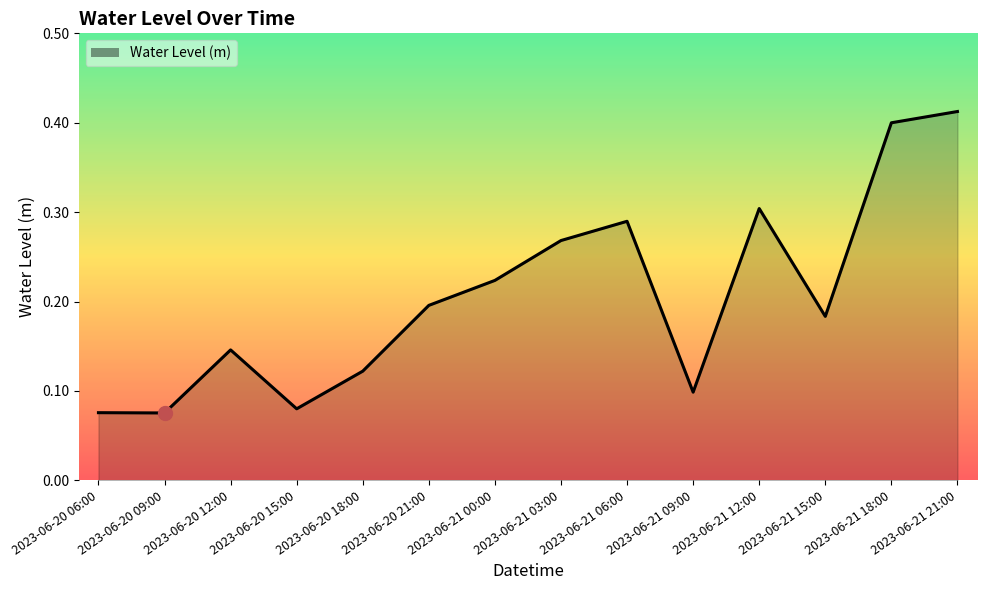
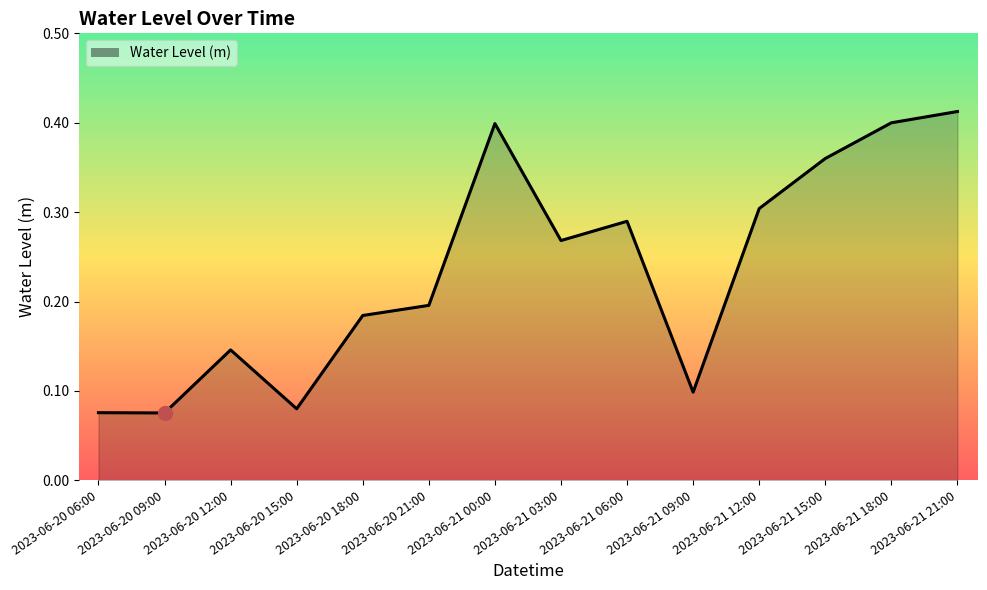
  {
    "Water Level (m)": {
      "2023-06-20 06:00": 0.08,
      "2023-06-20 12:00": 0.15,
      "2023-06-20 15:00": 0.08,
-     "2023-06-20 18:00": 0.12,
+     "2023-06-20 18:00": 0.18,
      "2023-06-20 21:00": 0.20,
-     "2023-06-21 00:00": 0.22,
+     "2023-06-21 00:00": 0.40,
      "2023-06-21 03:00": 0.27,
      "2023-06-21 06:00": 0.29,
      "2023-06-21 09:00": 0.10,
      "2023-06-21 12:00": 0.30,
-     "2023-06-21 15:00": 0.18,
+     "2023-06-21 15:00": 0.36,
      "2023-06-21 18:00": 0.40,
      "2023-06-21 21:00": 0.41
    }
  }
